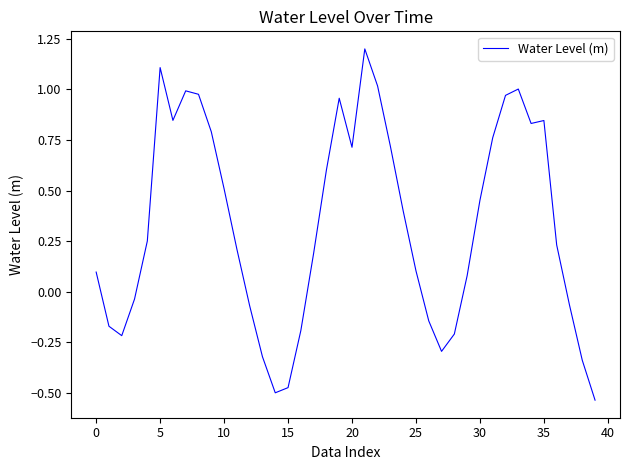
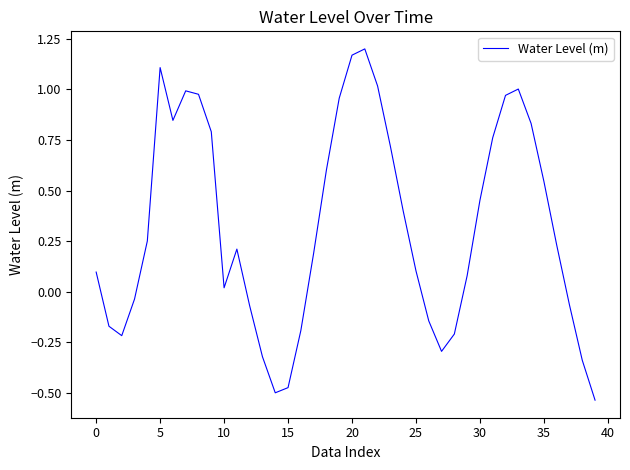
  {
    "0": 0.10,
    "5": 1.11,
-   "10": 0.51,
+   "10": 0.02,
    "15": -0.47,
-   "20": 0.71,
+   "20": 1.17,
    "25": 0.10,
    "30": 0.45,
-   "35": 0.85
+   "35": 0.55
  }
